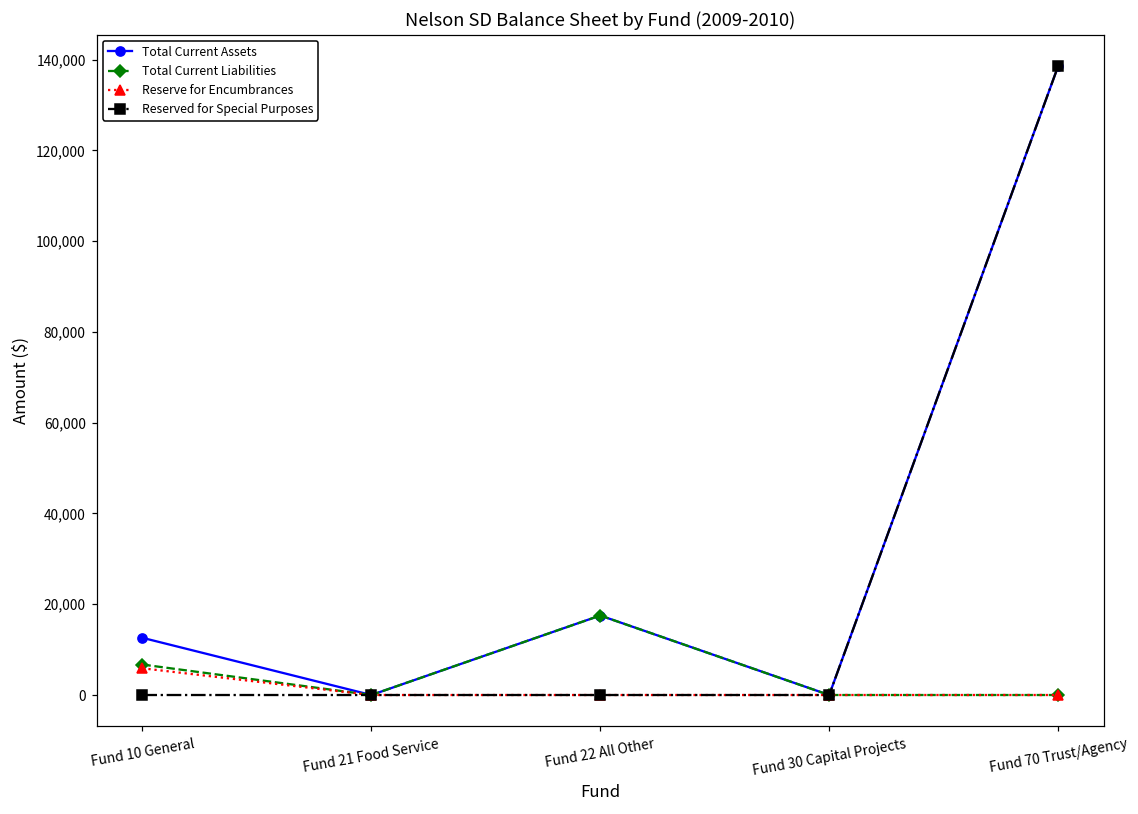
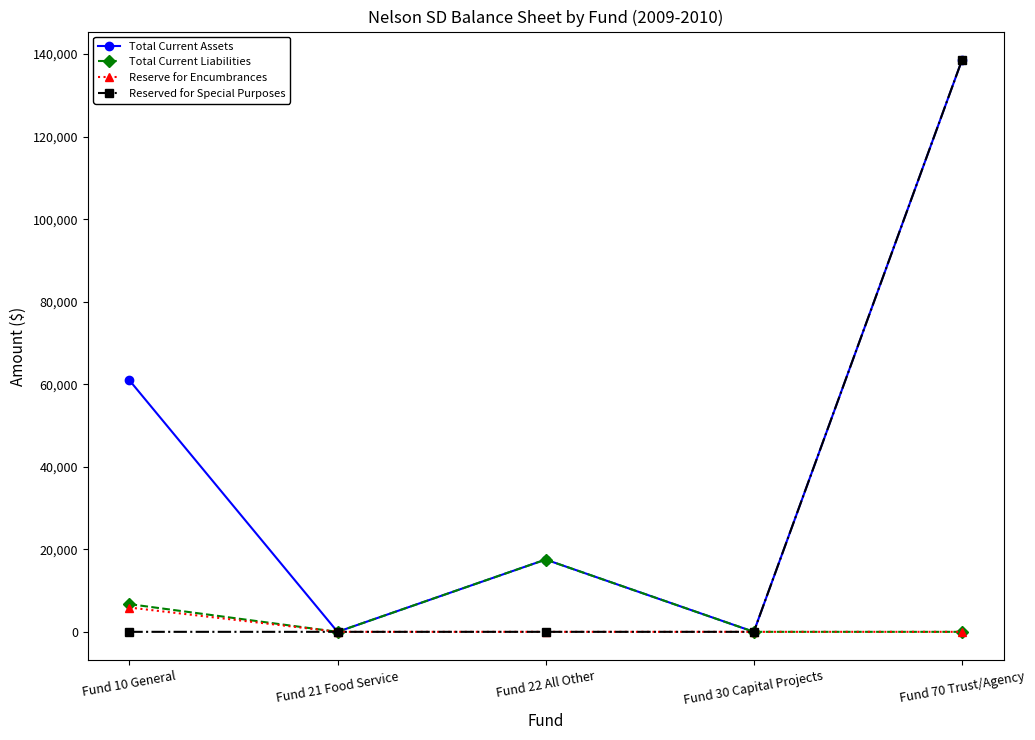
  {
    "Total Current Assets": {
-     "Fund 10 General": "13,000"
+     "Fund 10 General": "61,000"
    },
    "Total Current Liabilities": {
      "Fund 10 General": "7,000"
    },
    "Reserve for Encumbrances": {
      "Fund 10 General": "6,000"
    },
    "Reserved for Special Purposes": {
      "Fund 10 General": "0"
    }
  }
